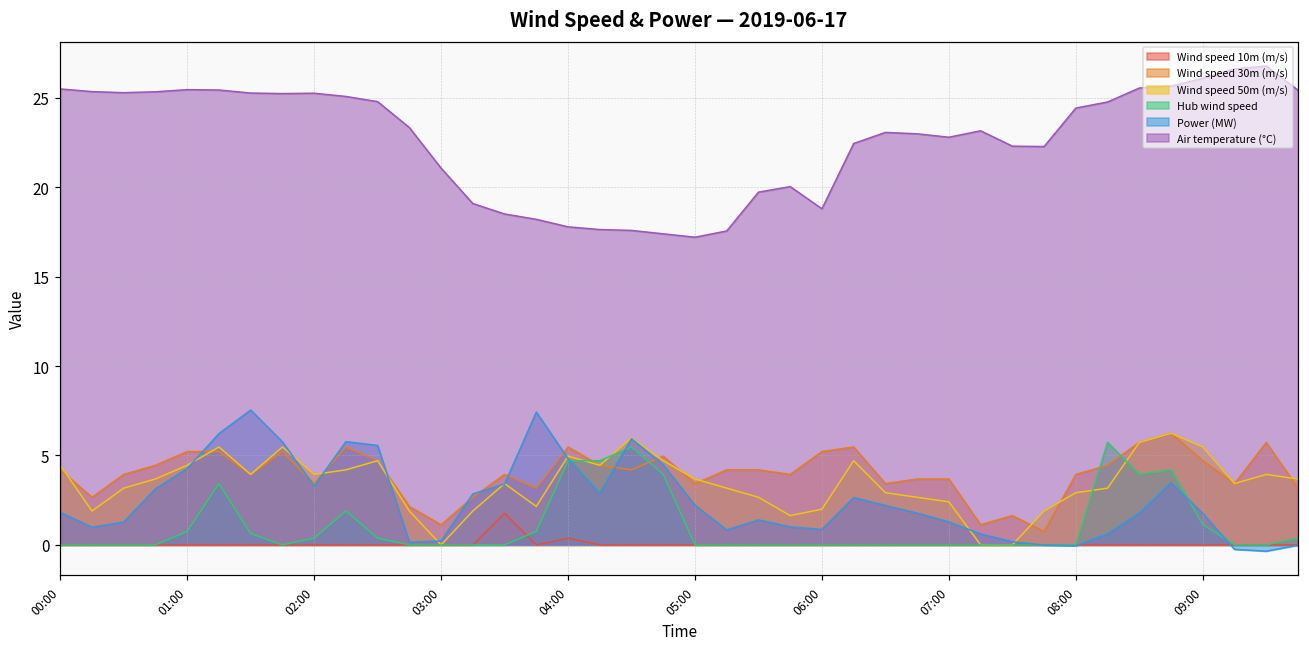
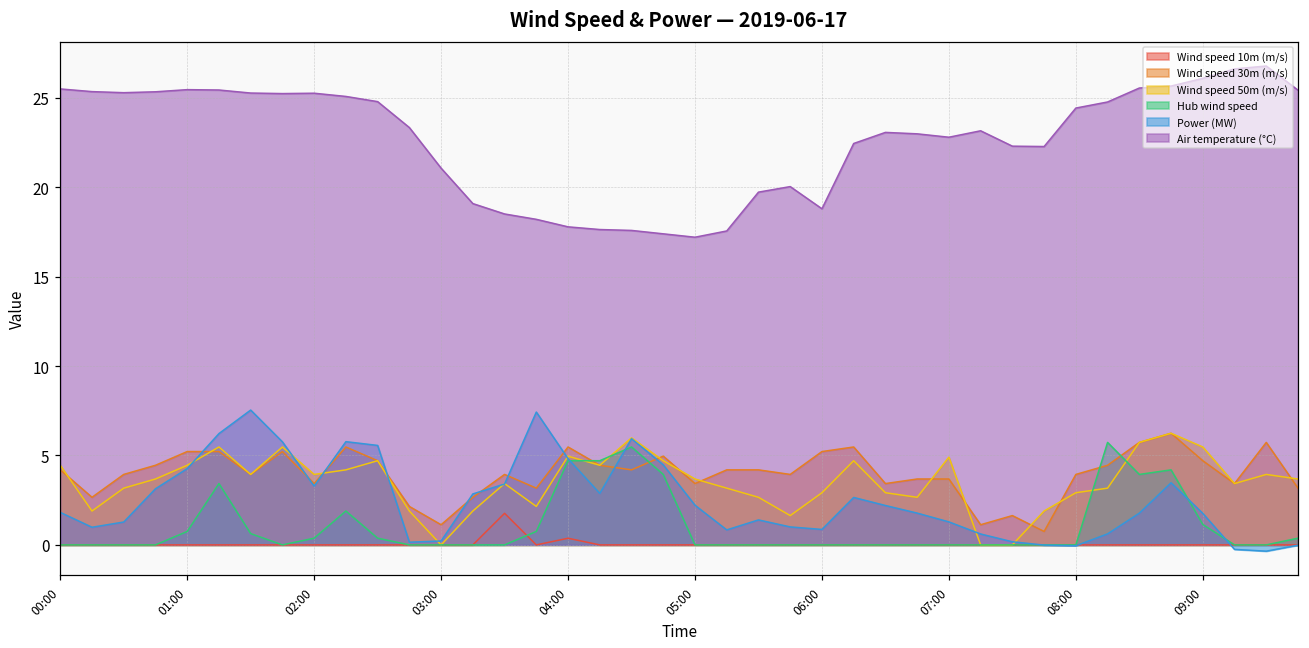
  {
    "Wind speed 50m (m/s)": {
      "00:00": 4.5,
      "01:00": 4.5,
      "02:00": 3.9,
      "05:00": 3.7,
-     "06:00": 2.0,
-     "07:00": 2.4,
+     "06:00": 2.9,
+     "07:00": 4.9,
      "08:00": 2.9,
      "09:00": 5.5
    },
    "Hub wind speed": {
      "01:00": 0.8,
      "02:00": 0.4,
      "09:00": 1.1
    },
    "Air temperature (°C)": {
      "00:00": 25.5,
      "01:00": 25.5,
      "02:00": 25.3,
      "03:00": 21.1,
      "04:00": 17.8,
      "05:00": 17.2,
      "06:00": 18.8,
      "07:00": 22.8,
      "08:00": 24.4
    }
  }
